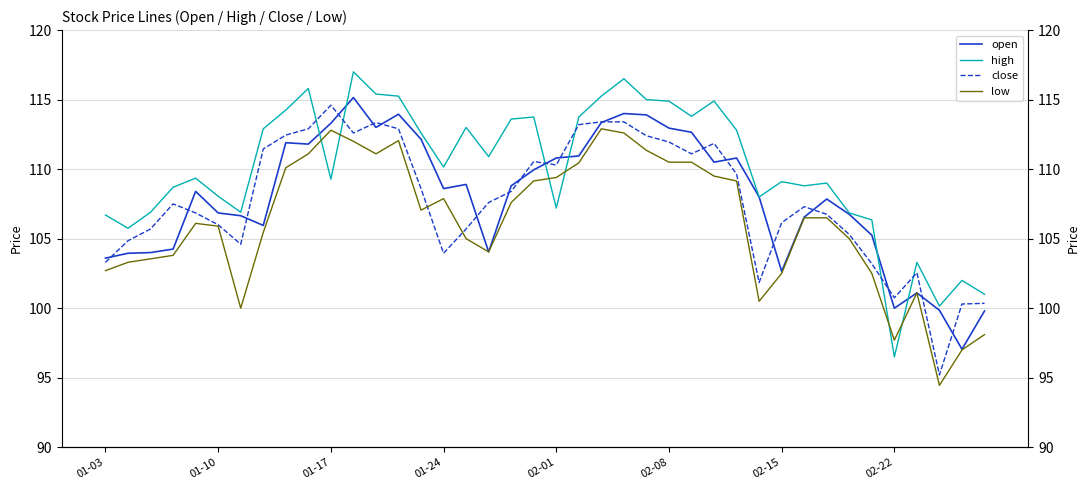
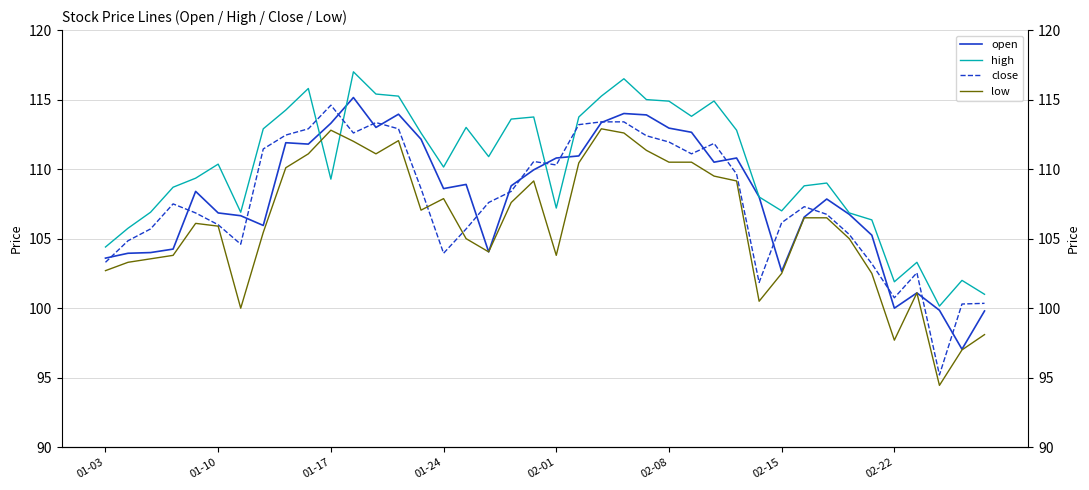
  {
    "high": {
-     "01-03": 106.7,
-     "01-10": 108.1,
+     "01-03": 104.4,
+     "01-10": 110.4,
      "01-17": 109.3,
      "01-24": 110.2,
      "02-01": 107.2,
      "02-08": 114.9,
-     "02-15": 109.1,
-     "02-22": 96.5
+     "02-15": 107.0,
+     "02-22": 101.9
    },
    "low": {
      "01-03": 102.7,
      "01-17": 112.8,
      "01-24": 107.9,
-     "02-01": 109.4,
+     "02-01": 103.8,
      "02-08": 110.5,
      "02-22": 97.7
    }
  }
